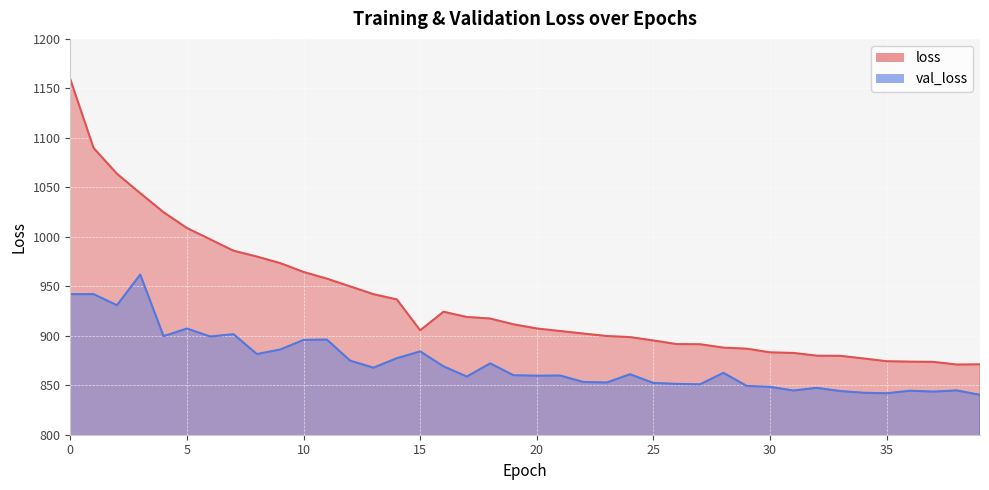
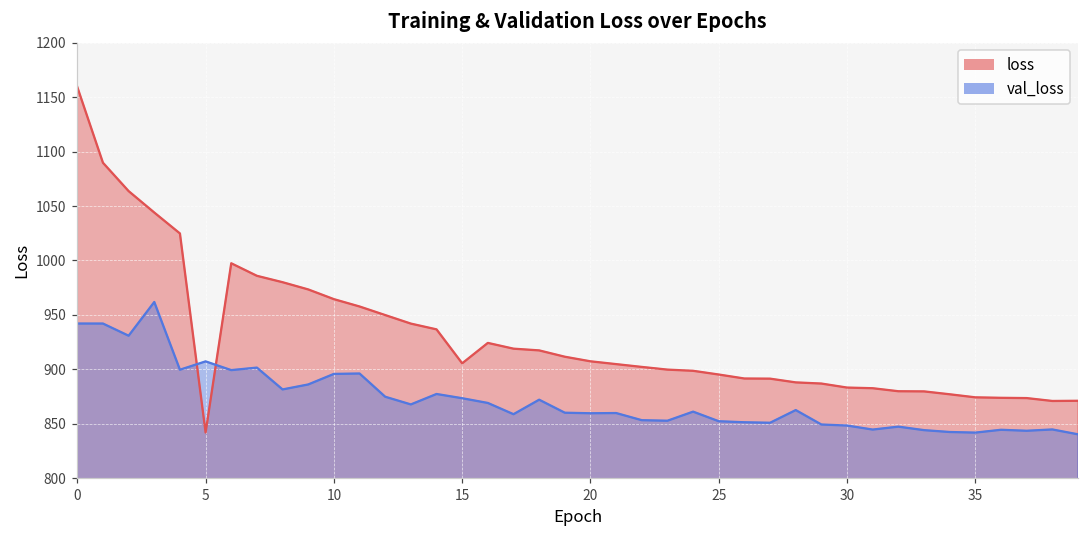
  {
    "loss": {
      "0": 1160,
-     "5": 1010,
+     "5": 840,
      "10": 960,
      "15": 910,
      "20": 910,
      "25": 900,
      "30": 880,
      "35": 870
    },
    "val_loss": {
      "0": 940,
      "5": 910,
      "10": 900,
-     "15": 880,
+     "15": 870,
      "20": 860,
      "25": 850,
      "30": 850,
      "35": 840
    }
  }
